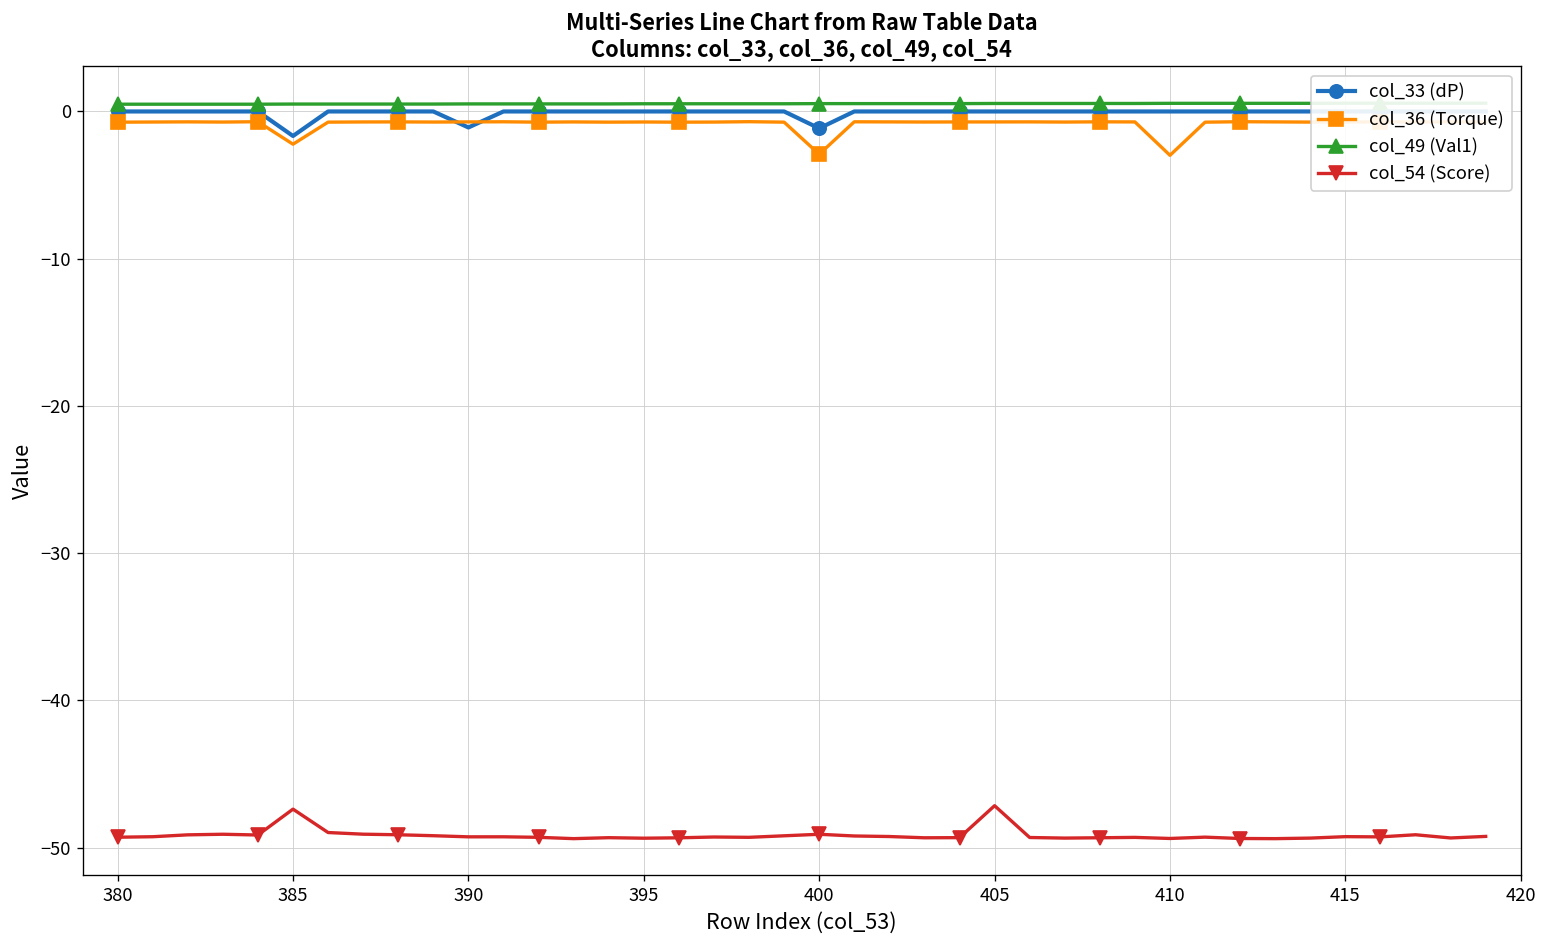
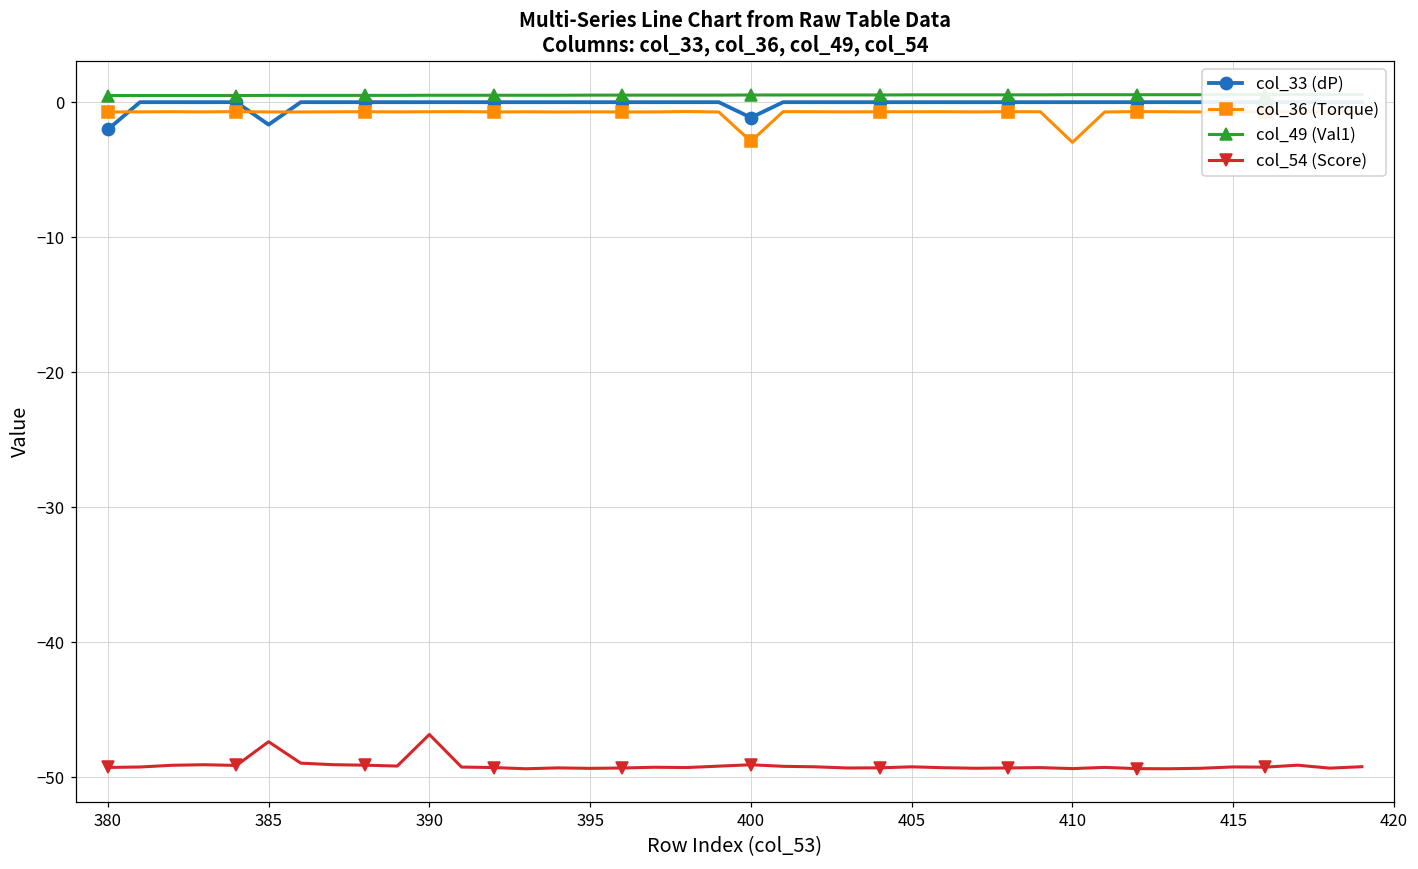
  {
    "col_33 (dP)": {
-     "380": 0.0,
+     "380": -2.0,
      "385": -1.7,
-     "390": -1.1,
+     "390": 0.0,
      "395": 0.0,
      "400": -1.1,
      "405": 0.0,
      "410": 0.0
    },
    "col_36 (Torque)": {
      "380": -0.7,
-     "385": -2.2,
+     "385": -0.7,
      "390": -0.7,
      "395": -0.7,
      "400": -2.9,
      "405": -0.7,
      "410": -3.0
    },
    "col_49 (Val1)": {
      "380": 0.5,
      "385": 0.5,
      "390": 0.5,
      "395": 0.5,
      "400": 0.5,
      "405": 0.5,
      "410": 0.6
    },
    "col_54 (Score)": {
      "380": -49.3,
      "385": -47.4,
-     "390": -49.3,
+     "390": -46.8,
      "395": -49.4,
      "400": -49.1,
-     "405": -47.1,
+     "405": -49.2,
      "410": -49.4,
      "415": -49.2
    }
  }
